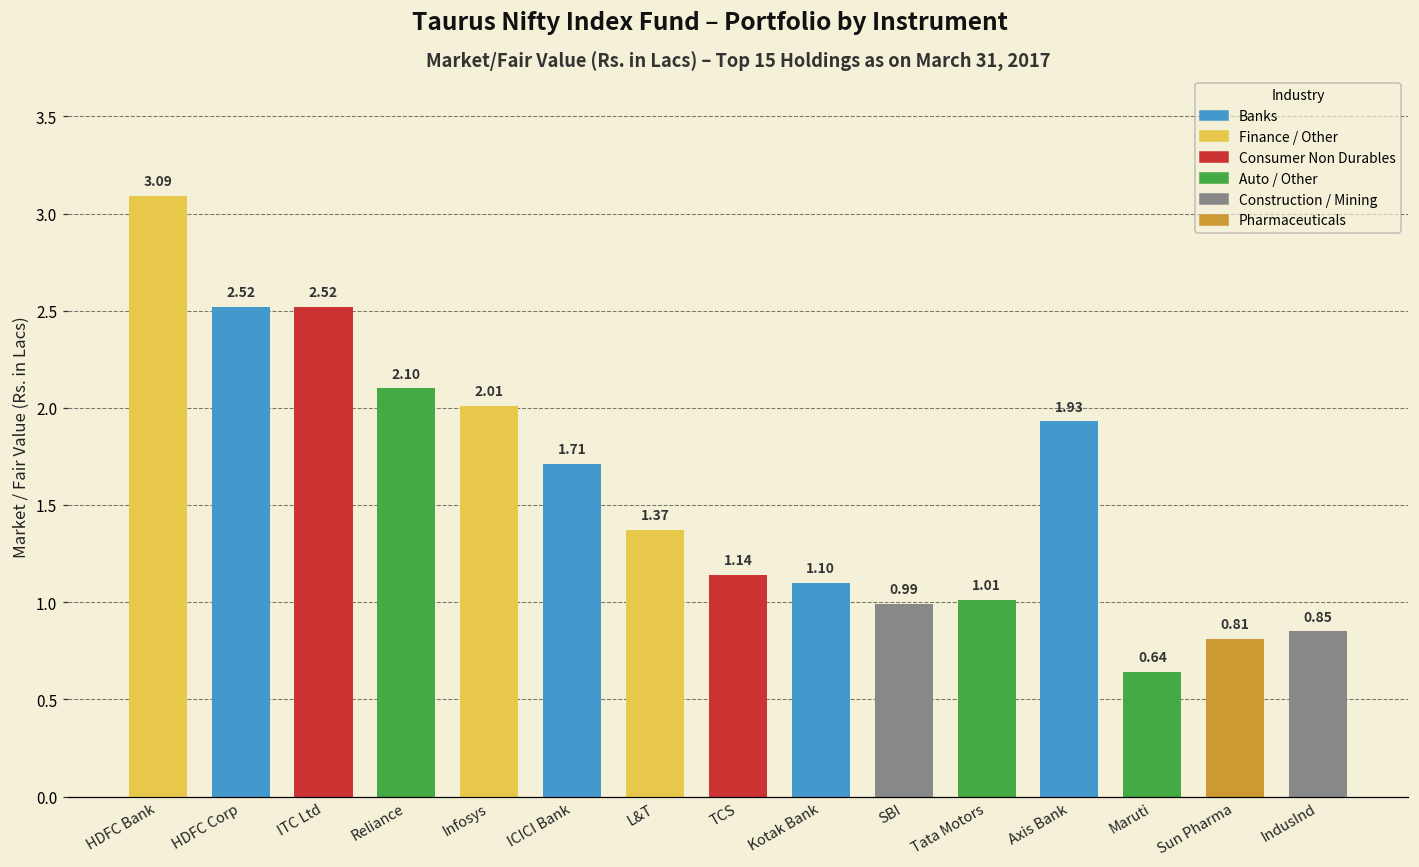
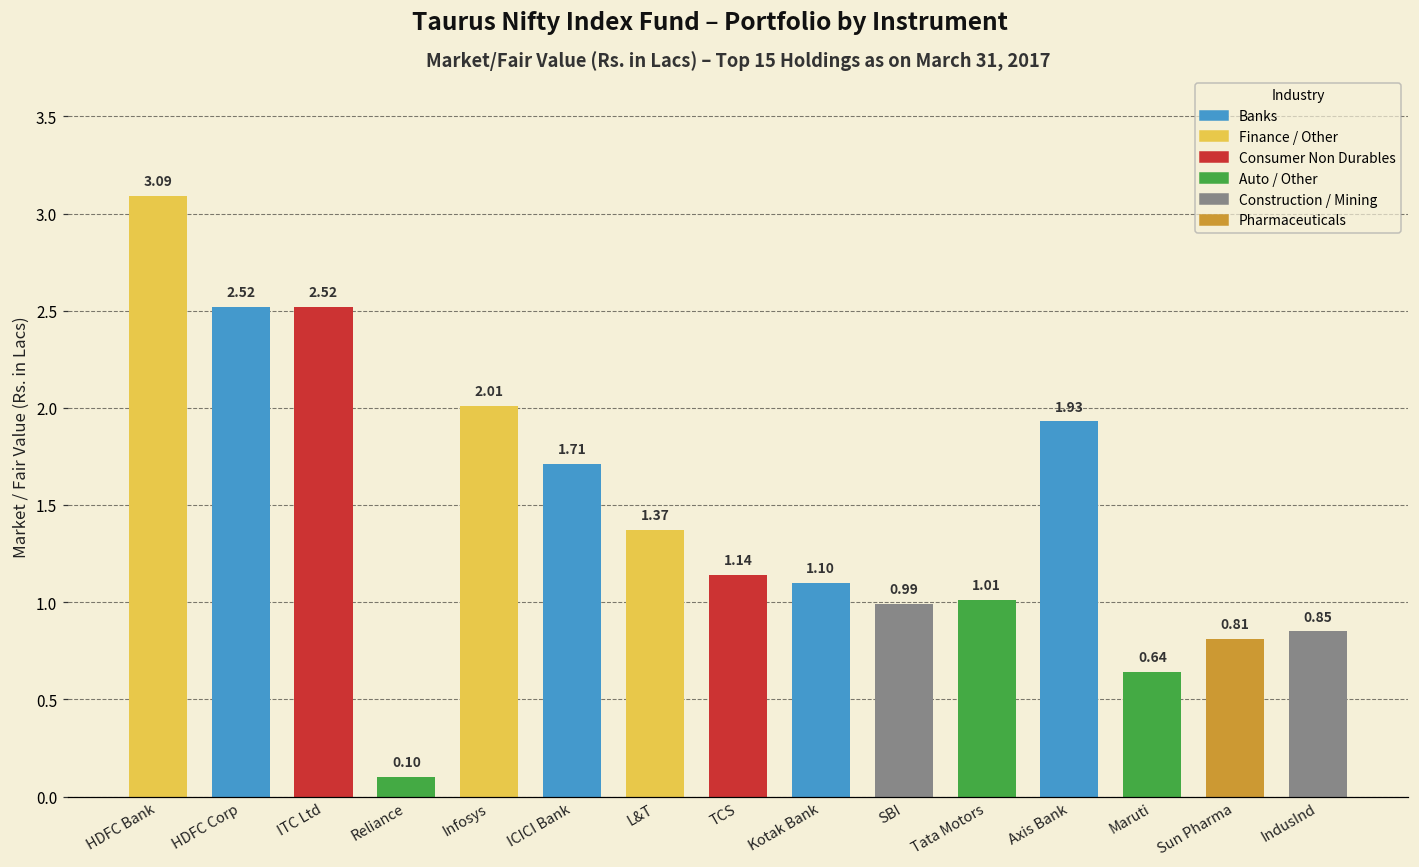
  {
    "HDFC Bank": 3.09,
    "HDFC Corp": 2.52,
    "ITC Ltd": 2.52,
-   "Reliance": 2.10,
+   "Reliance": 0.10,
    "Infosys": 2.01,
    "ICICI Bank": 1.71,
    "L&T": 1.37,
    "TCS": 1.14,
    "Kotak Bank": 1.10,
    "SBI": 0.99,
    "Tata Motors": 1.01,
    "Axis Bank": 1.93,
    "Maruti": 0.64,
    "Sun Pharma": 0.81,
    "IndusInd": 0.85
  }
